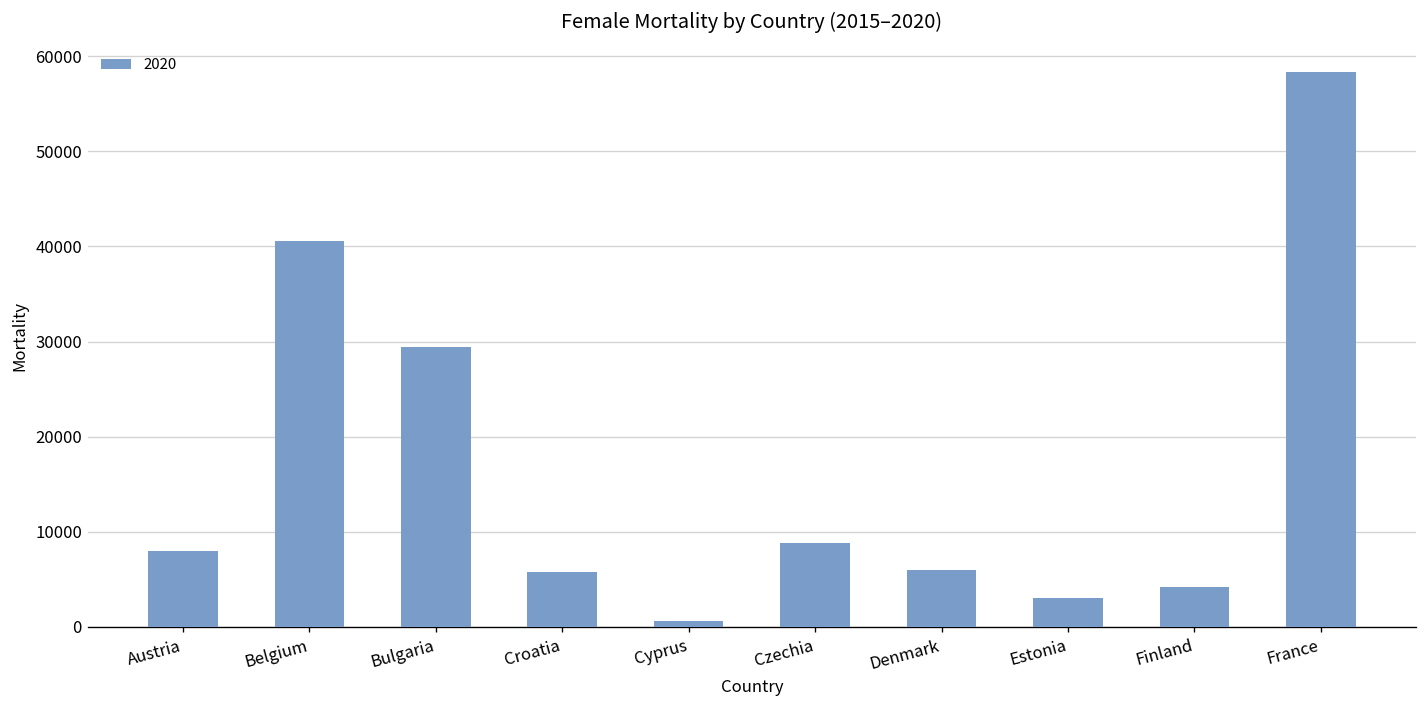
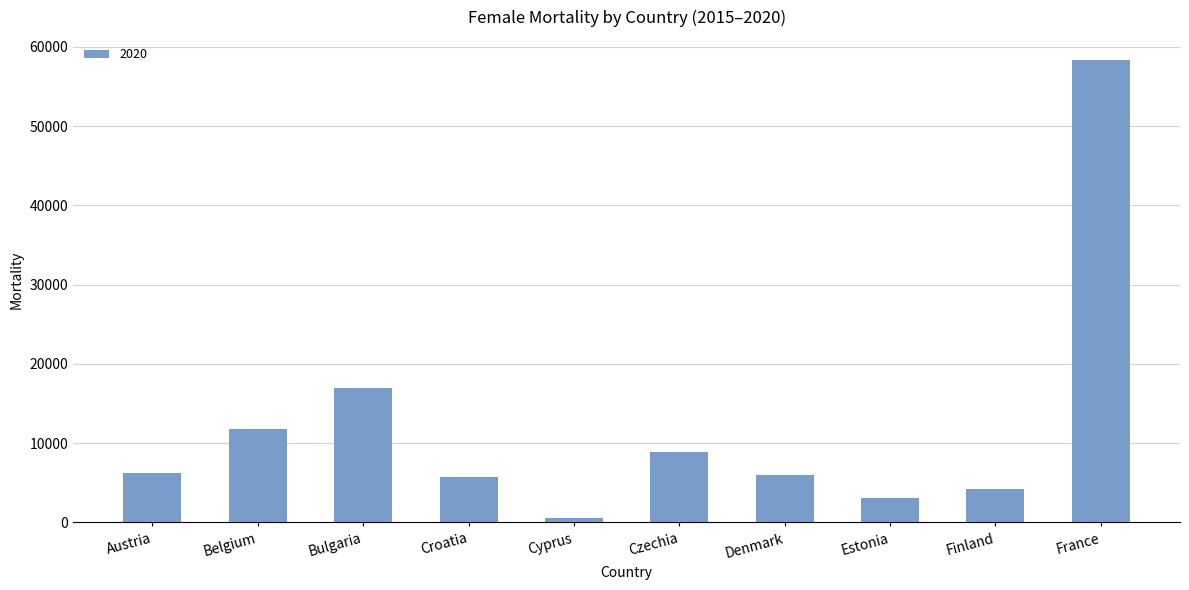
  {
-   "Austria": 8000,
-   "Belgium": 41000,
-   "Bulgaria": 29000,
+   "Austria": 6000,
+   "Belgium": 12000,
+   "Bulgaria": 17000,
    "Croatia": 6000,
    "Cyprus": 1000,
    "Czechia": 9000,
    "Denmark": 6000,
    "Estonia": 3000,
    "Finland": 4000,
    "France": 58000
  }
